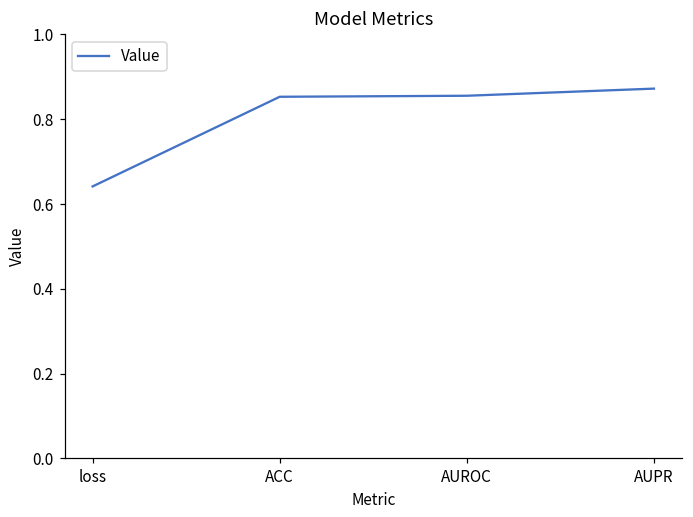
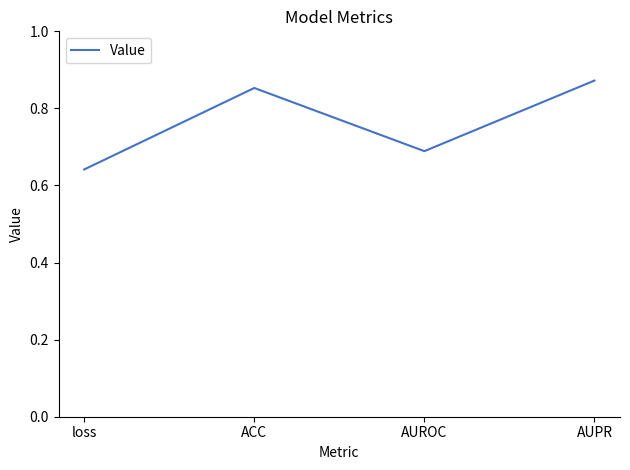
  {
    "loss": 0.64,
    "ACC": 0.85,
-   "AUROC": 0.86,
+   "AUROC": 0.69,
    "AUPR": 0.87
  }
